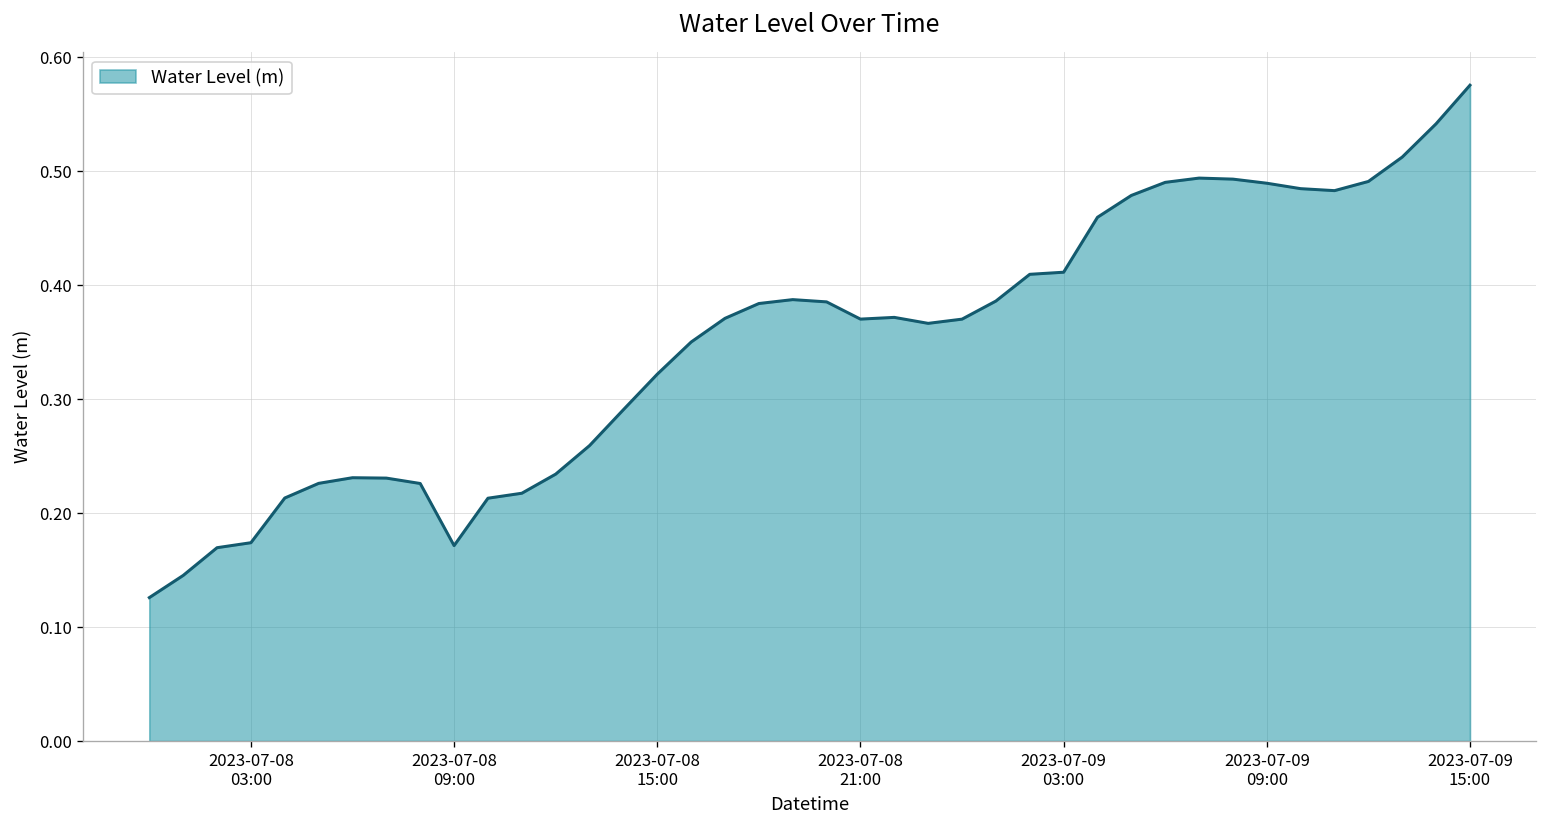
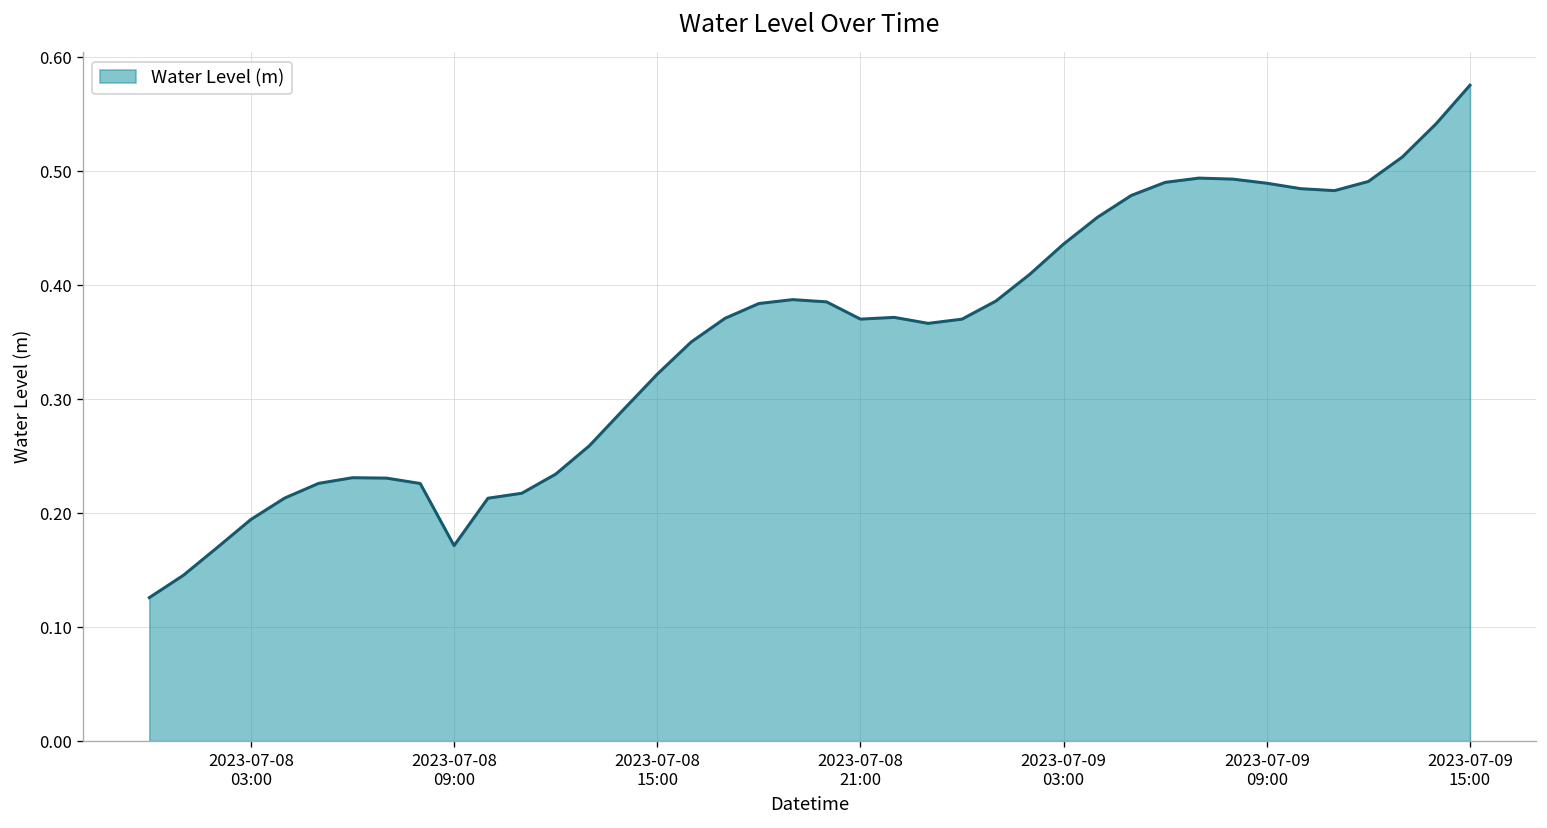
  {
-   "2023-07-08 03:00": 0.17,
+   "2023-07-08 03:00": 0.19,
    "2023-07-08 09:00": 0.17,
    "2023-07-08 15:00": 0.32,
    "2023-07-08 21:00": 0.37,
-   "2023-07-09 03:00": 0.41,
+   "2023-07-09 03:00": 0.44,
    "2023-07-09 09:00": 0.49,
    "2023-07-09 15:00": 0.58
  }
